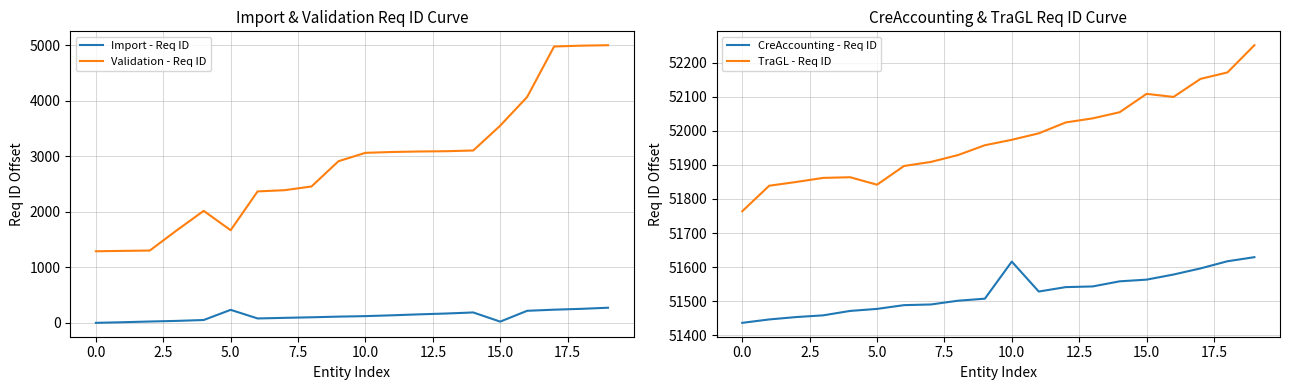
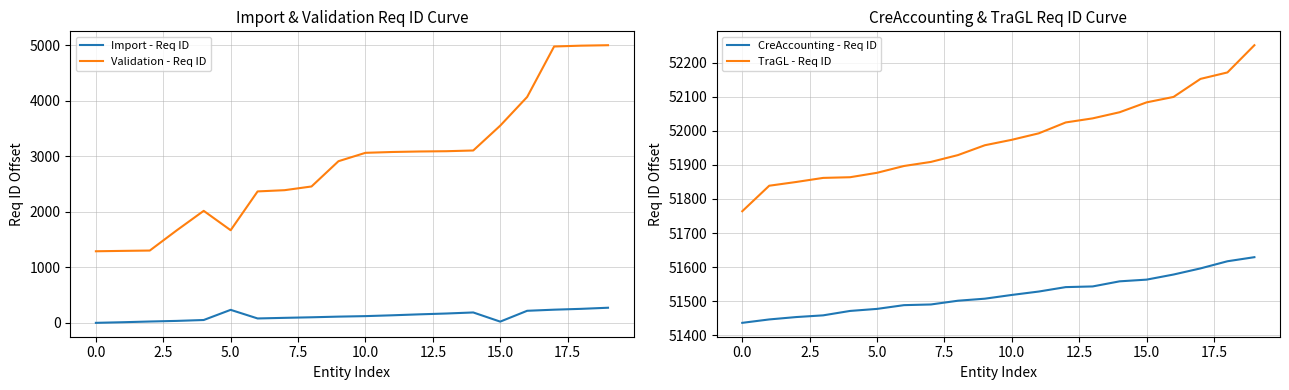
  {
    "Import & Validation Req ID Curve": {
      "Import - Req ID": {
        "0.0": 0,
        "5.0": 200,
        "10.0": 100,
        "15.0": 0
      },
      "Validation - Req ID": {
        "0.0": 1300,
        "5.0": 1700,
        "10.0": 3100,
        "15.0": 3600
      }
    },
    "CreAccounting & TraGL Req ID Curve": {
      "CreAccounting - Req ID": {
        "0.0": 51440,
        "5.0": 51480,
-       "10.0": 51620,
+       "10.0": 51520,
        "15.0": 51560
      },
      "TraGL - Req ID": {
        "0.0": 51760,
-       "5.0": 51840,
+       "5.0": 51880,
        "10.0": 51970,
-       "15.0": 52110
+       "15.0": 52080
      }
    }
  }
